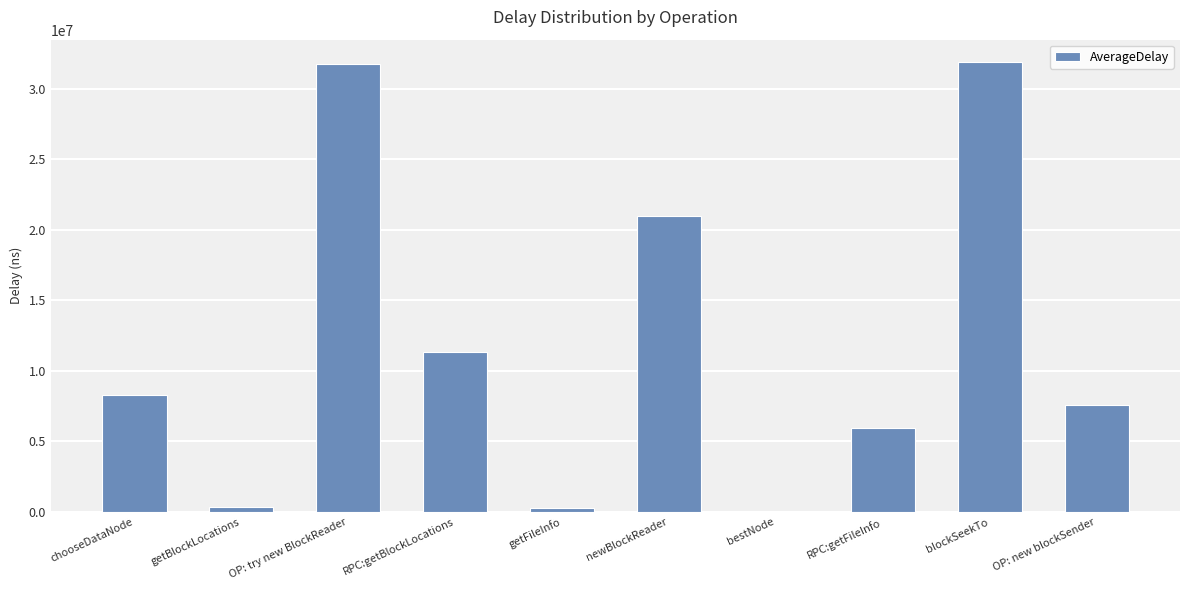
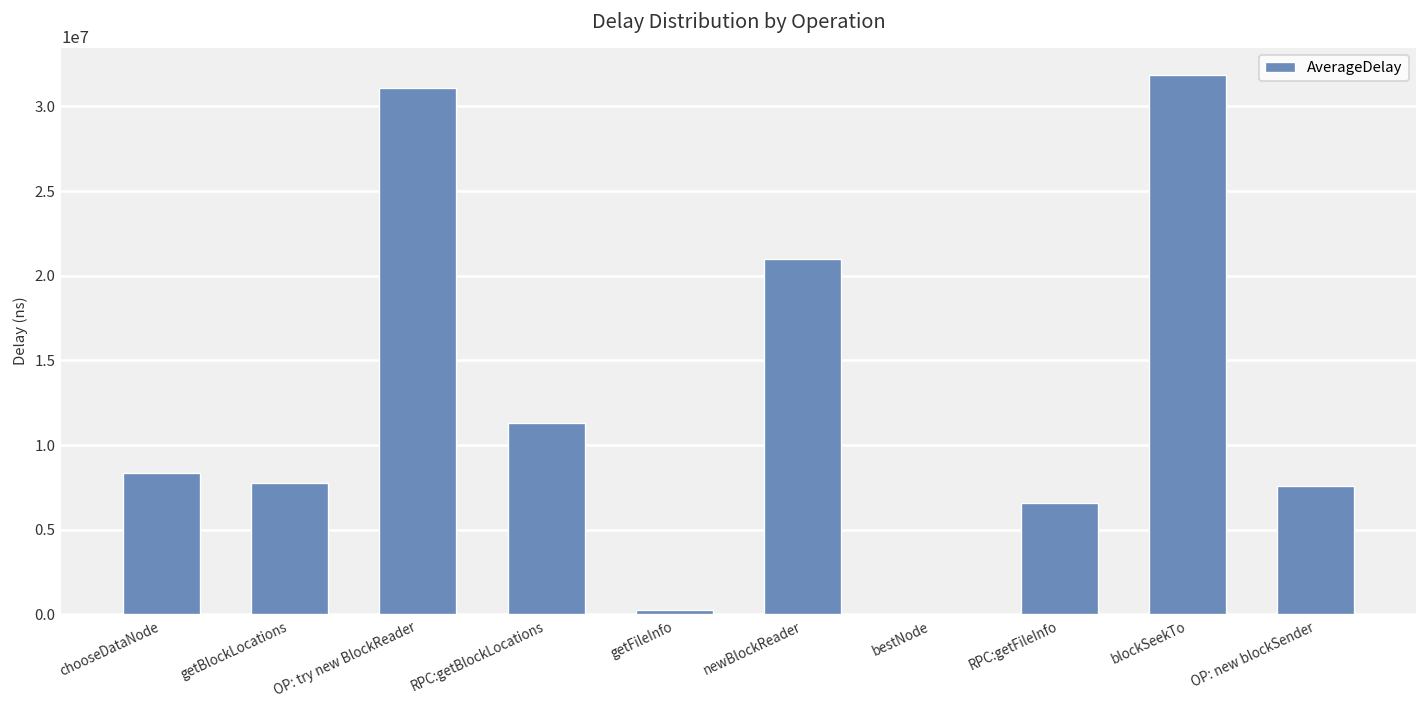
  {
    "chooseDataNode": 8300000,
-   "getBlockLocations": 400000,
-   "OP: try new BlockReader": 31700000,
+   "getBlockLocations": 7700000,
+   "OP: try new BlockReader": 31100000,
    "RPC:getBlockLocations": 11300000,
    "getFileInfo": 300000,
    "newBlockReader": 21000000,
-   "RPC:getFileInfo": 5900000,
+   "RPC:getFileInfo": 6600000,
    "blockSeekTo": 31900000,
    "OP: new blockSender": 7600000
  }
